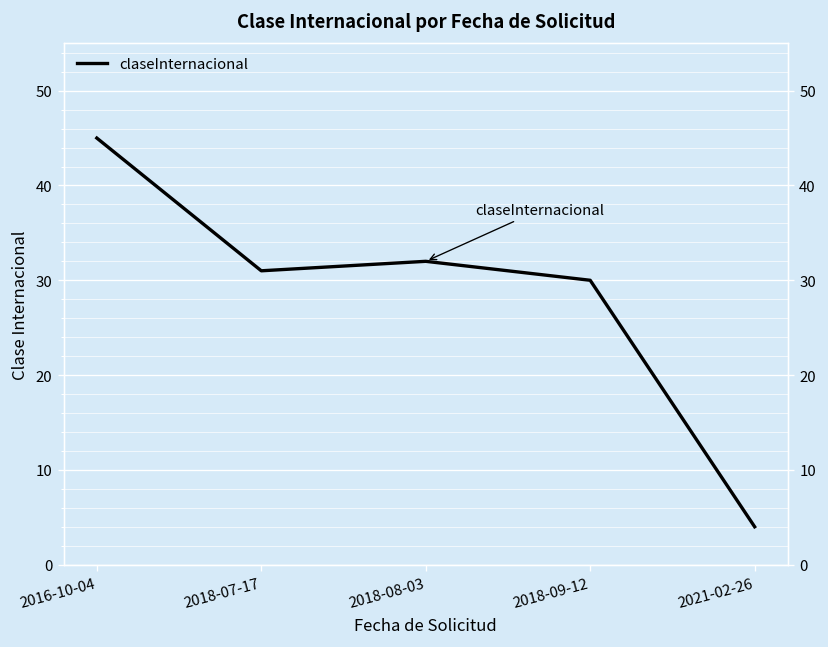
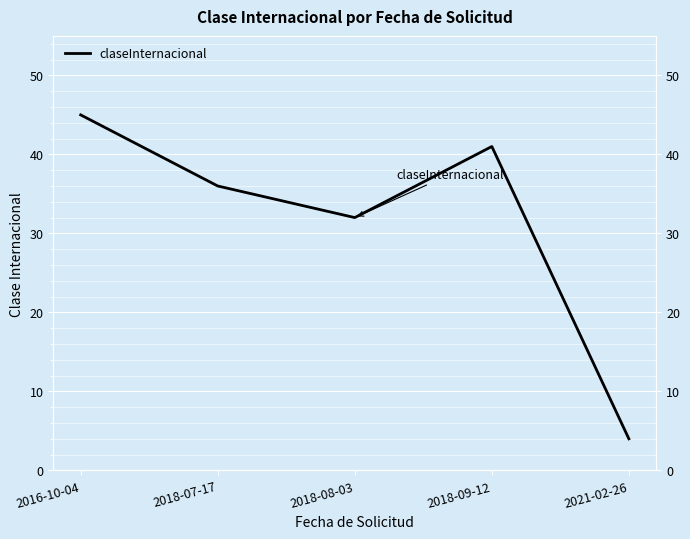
  {
    "2016-10-04": 45,
-   "2018-07-17": 31,
+   "2018-07-17": 36,
    "2018-08-03": 32,
-   "2018-09-12": 30,
+   "2018-09-12": 41,
    "2021-02-26": 4
  }
